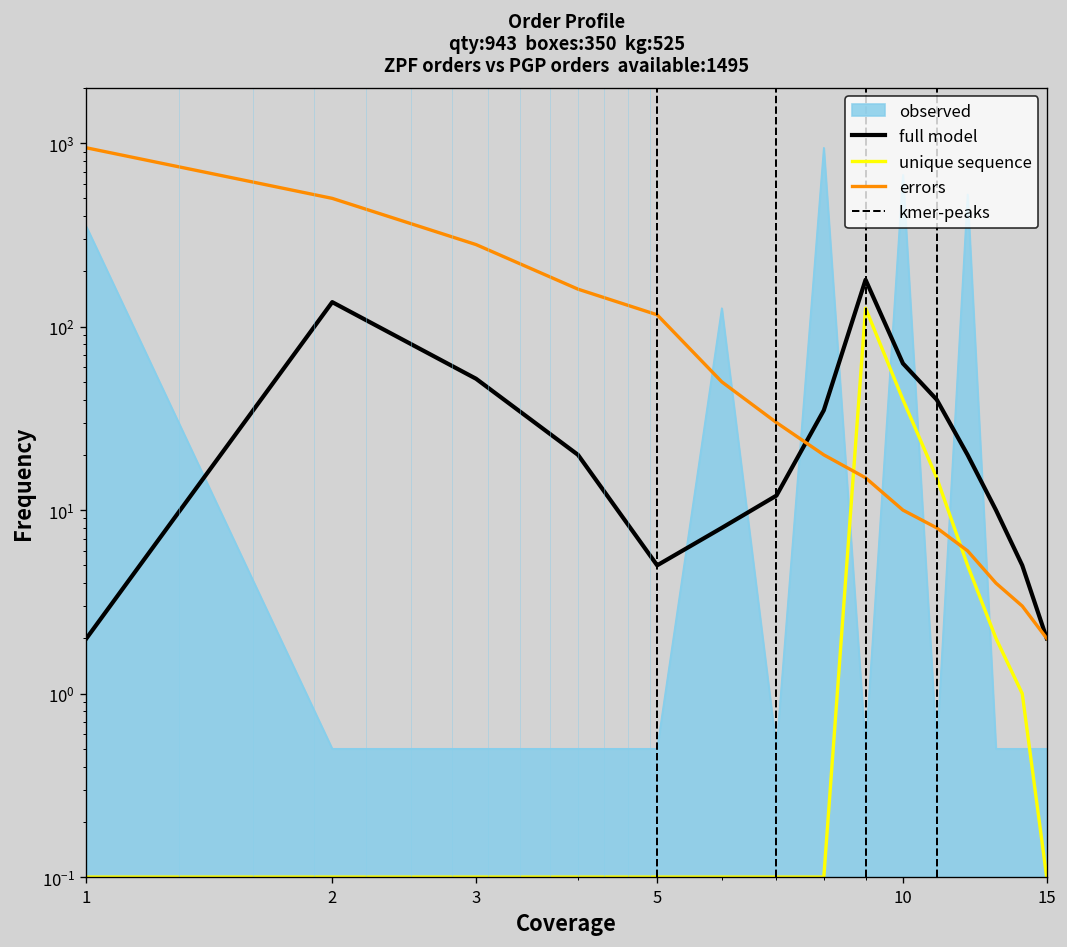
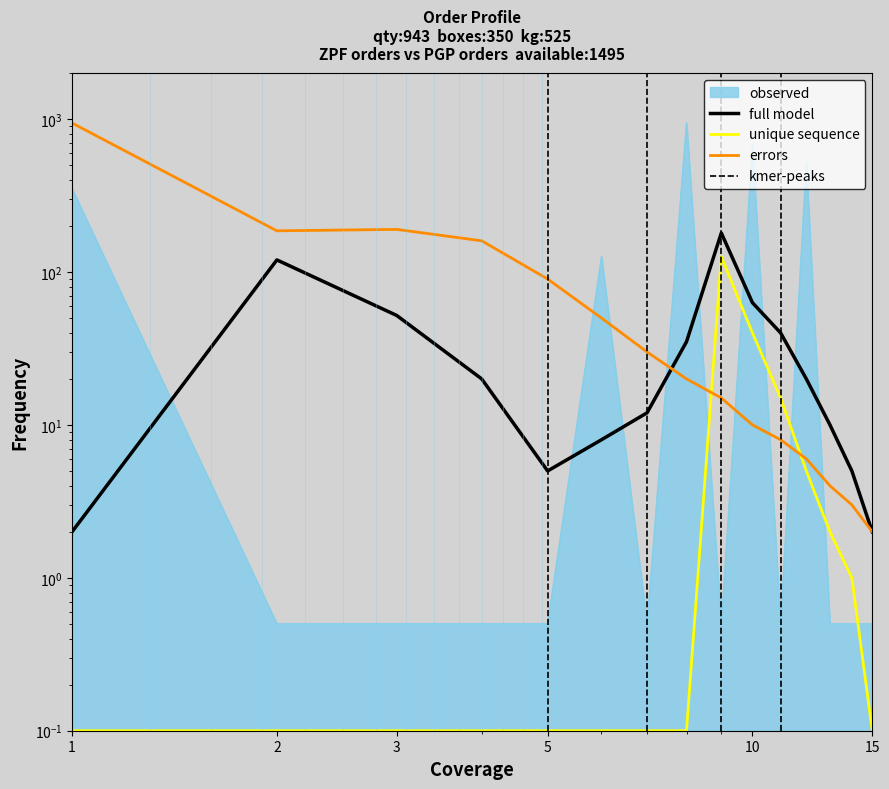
  {
    "observed": {
      "1": 350,
      "2": 0.50,
      "3": 0.50,
      "5": 0.50,
      "15": 0.50
    },
    "full model": {
      "1": 2,
-     "2": 140,
+     "2": 120,
      "3": 52,
      "5": 5,
      "10": 63
    },
    "unique sequence": {
      "1": 0.10,
      "2": 0.10,
      "3": 0.10,
      "5": 0.10,
      "10": 40,
      "15": 0.10
    },
    "errors": {
      "1": 900,
-     "2": 500,
-     "3": 280,
-     "5": 120,
+     "2": 190,
+     "3": 190,
+     "5": 90,
      "10": 10
    }
  }
